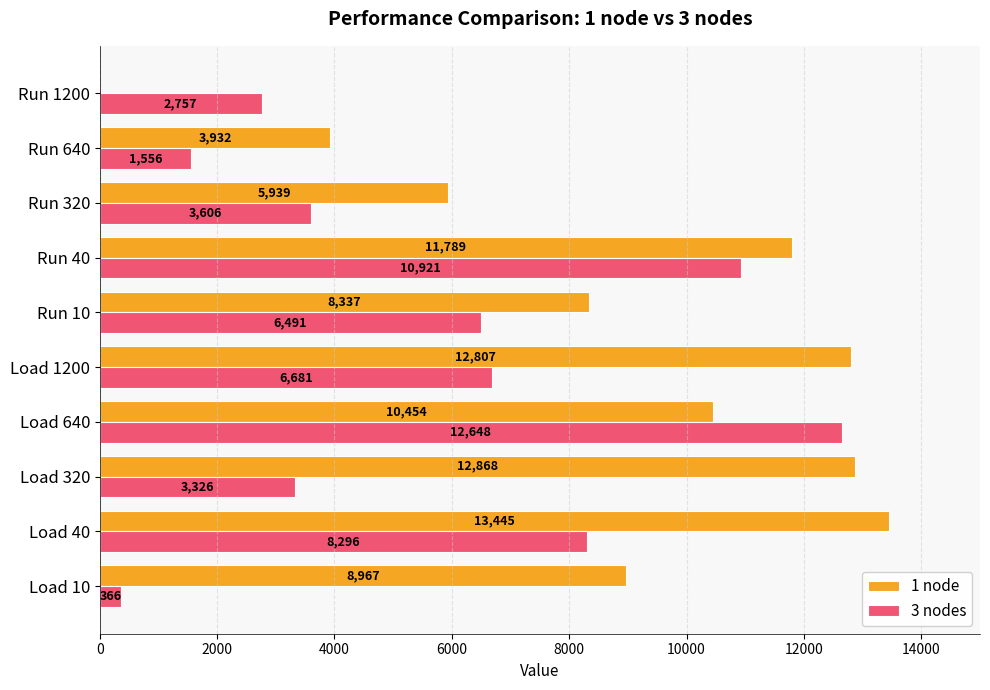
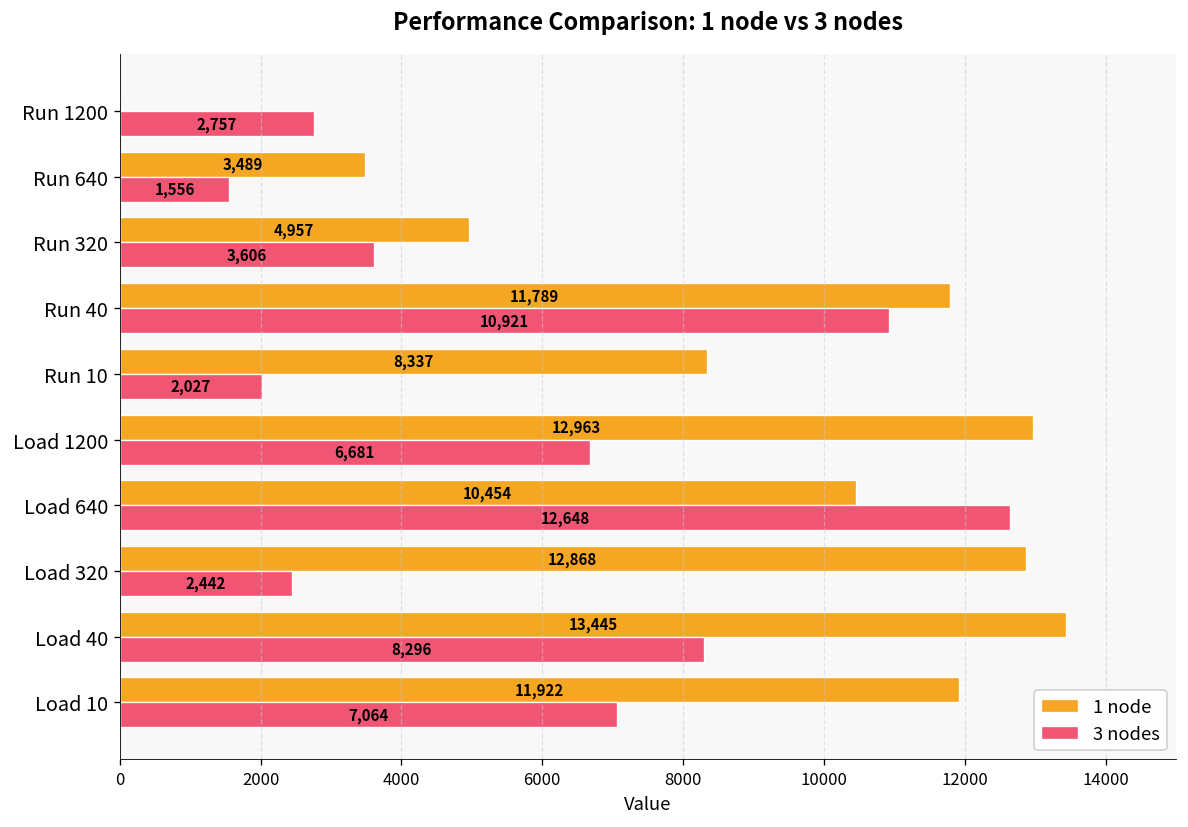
  {
    "1 node": {
-     "Run 640": "3,932",
-     "Run 320": "5,939",
+     "Run 640": "3,489",
+     "Run 320": "4,957",
      "Run 40": "11,789",
      "Run 10": "8,337",
-     "Load 1200": "12,807",
+     "Load 1200": "12,963",
      "Load 640": "10,454",
      "Load 320": "12,868",
      "Load 40": "13,445",
-     "Load 10": "8,967"
+     "Load 10": "11,922"
    },
    "3 nodes": {
      "Run 1200": "2,757",
      "Run 640": "1,556",
      "Run 320": "3,606",
      "Run 40": "10,921",
-     "Run 10": "6,491",
+     "Run 10": "2,027",
      "Load 1200": "6,681",
      "Load 640": "12,648",
-     "Load 320": "3,326",
+     "Load 320": "2,442",
      "Load 40": "8,296",
-     "Load 10": "366"
+     "Load 10": "7,064"
    }
  }
